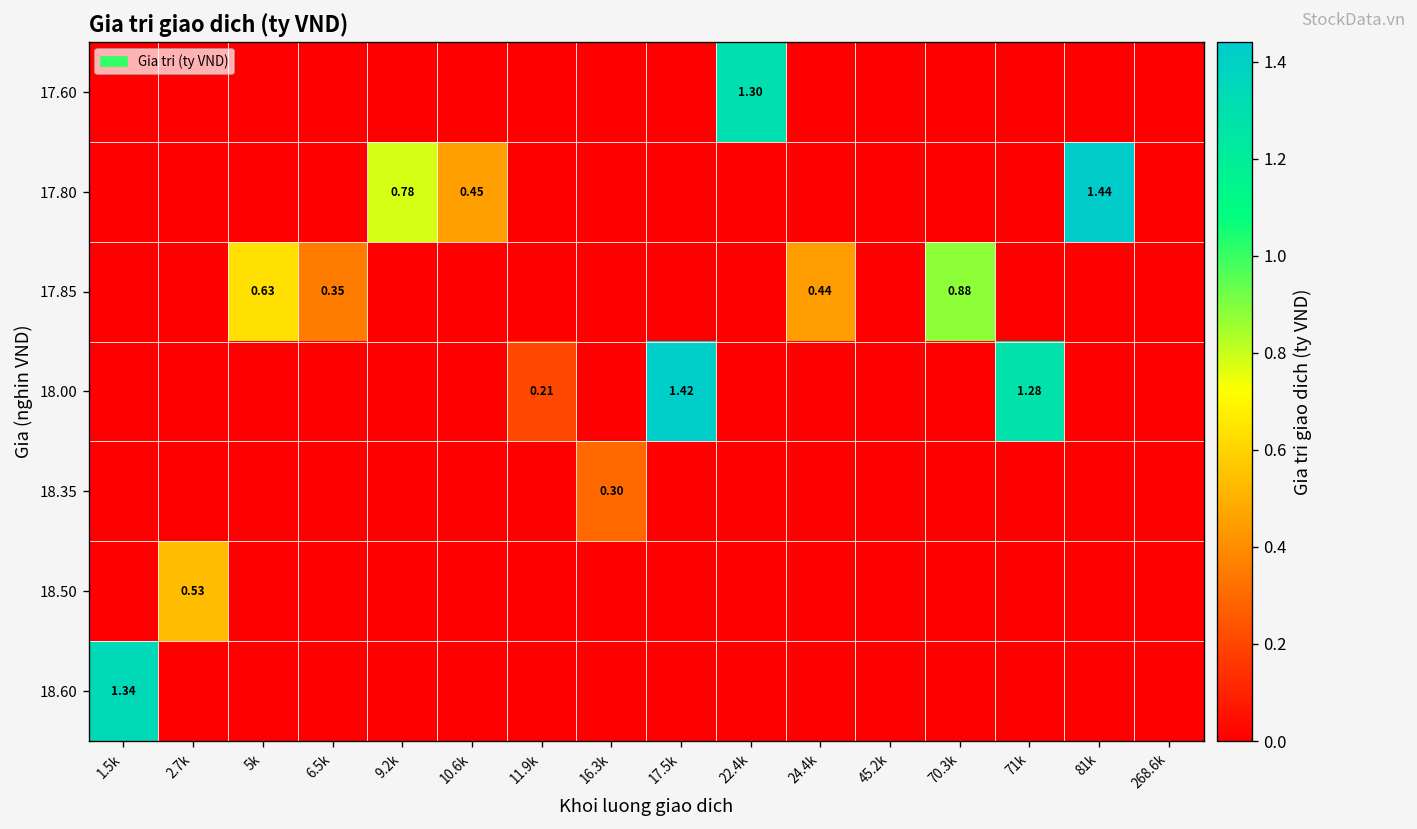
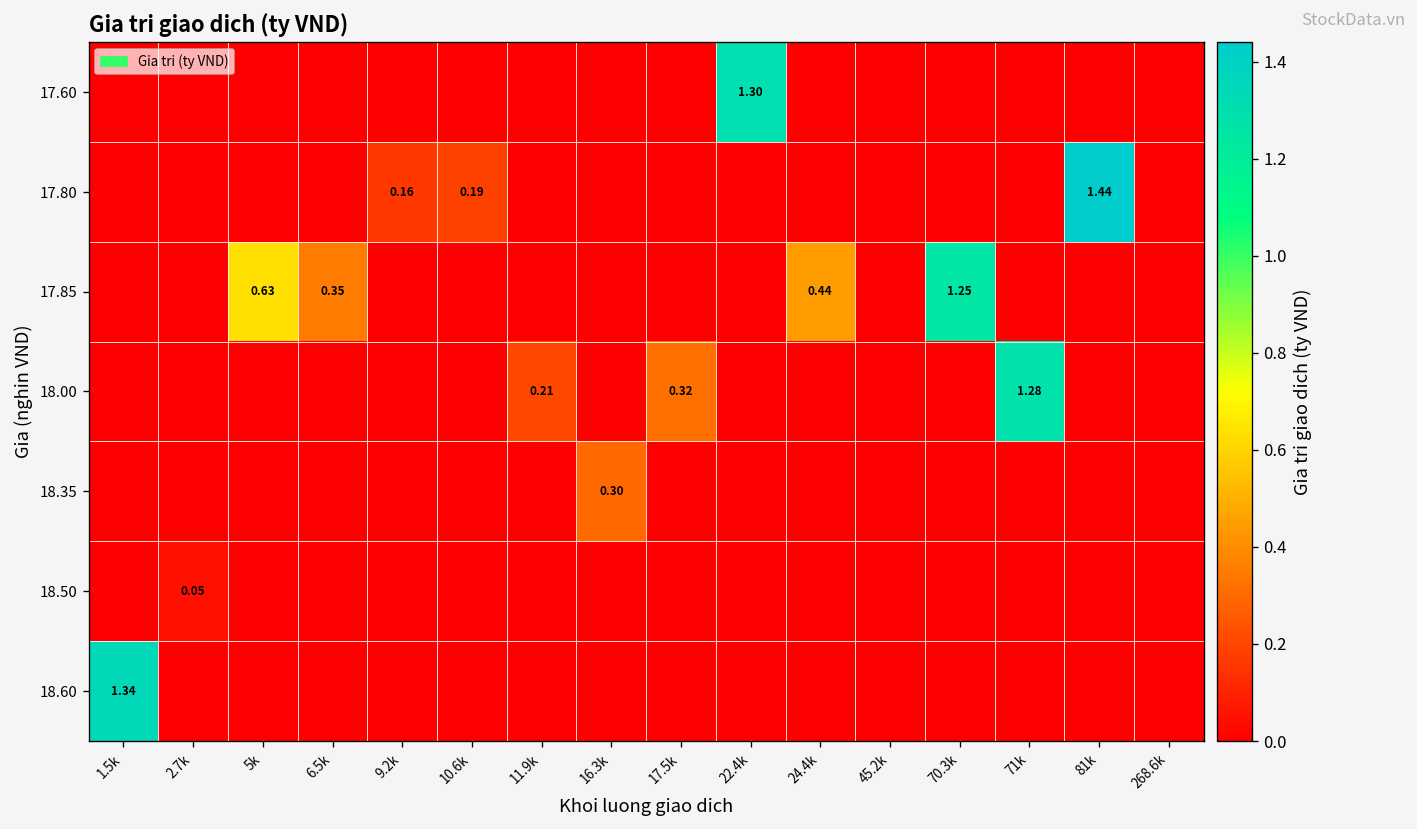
  {
    "17.60": {
      "22.4k": 1.30
    },
    "17.80": {
-     "9.2k": 0.78,
-     "10.6k": 0.45,
+     "9.2k": 0.16,
+     "10.6k": 0.19,
      "81k": 1.44
    },
    "17.85": {
      "5k": 0.63,
      "6.5k": 0.35,
      "24.4k": 0.44,
-     "70.3k": 0.88
+     "70.3k": 1.25
    },
    "18.00": {
      "11.9k": 0.21,
-     "17.5k": 1.42,
+     "17.5k": 0.32,
      "71k": 1.28
    },
    "18.35": {
      "16.3k": 0.30
    },
    "18.50": {
-     "2.7k": 0.53
+     "2.7k": 0.05
    },
    "18.60": {
      "1.5k": 1.34
    }
  }
